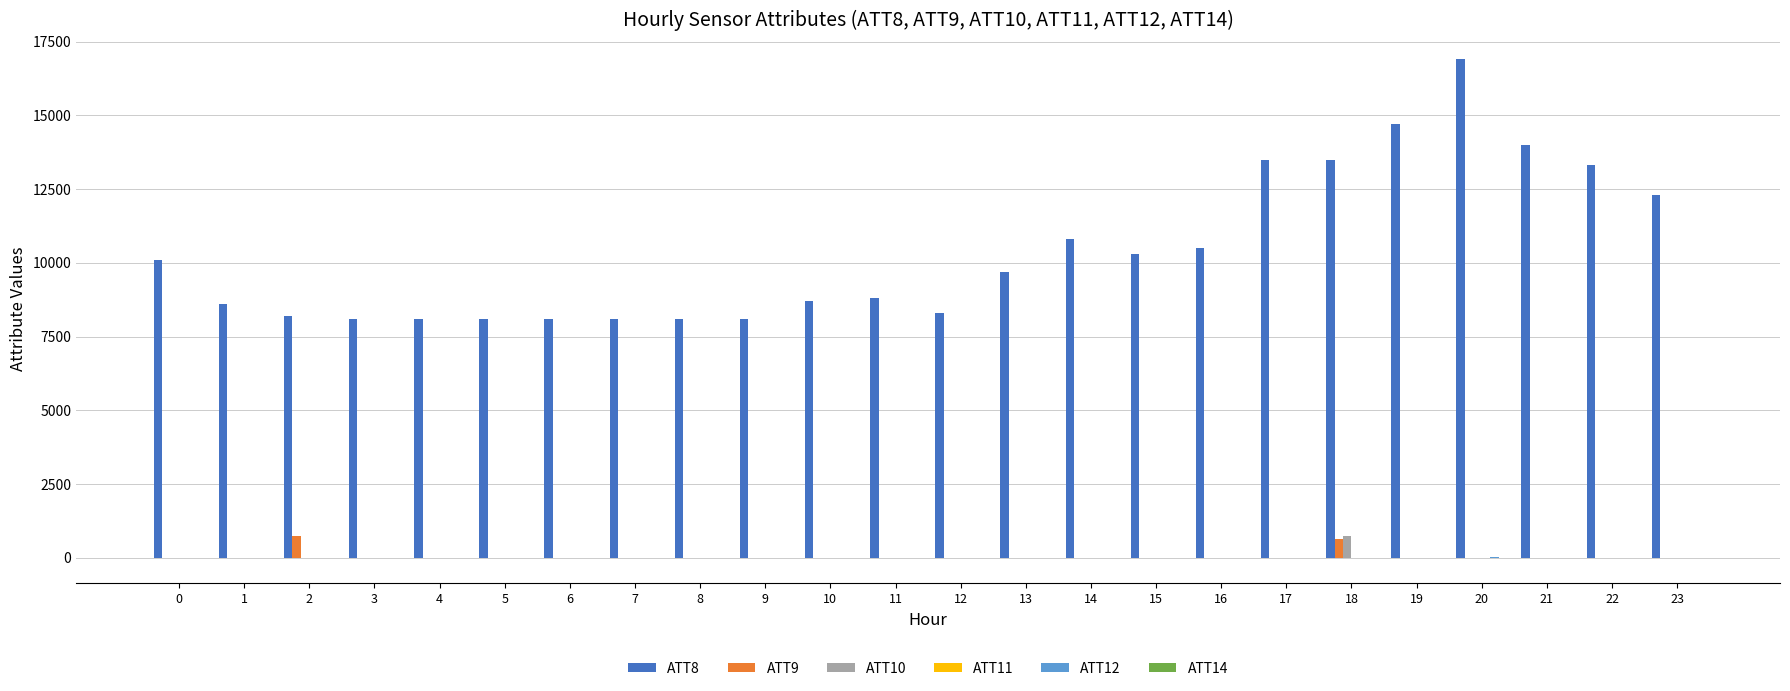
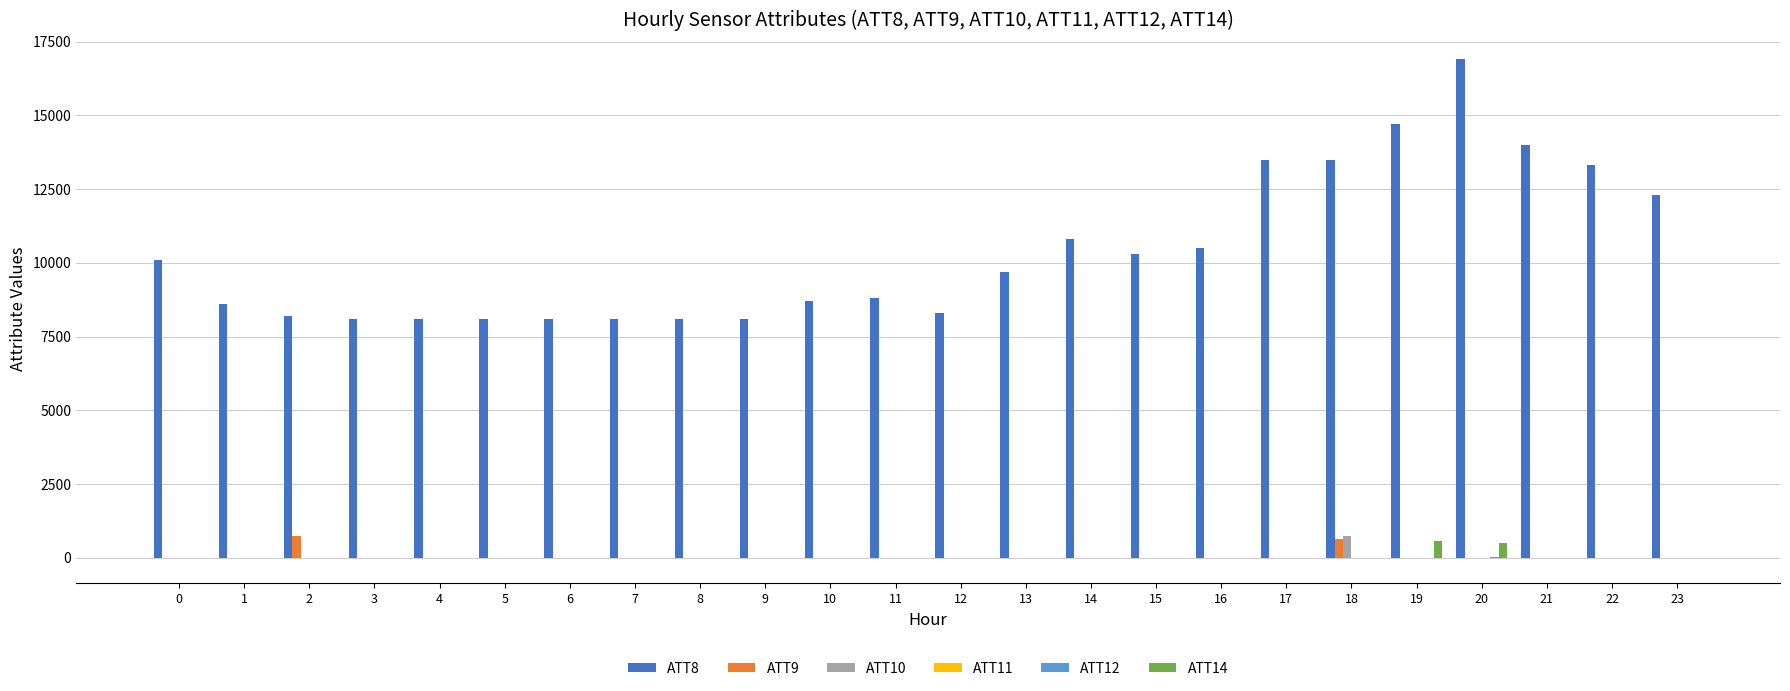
  {
    "ATT9": {
      "2": 700,
      "18": 600
    },
    "ATT10": {
      "18": 700
    },
    "ATT14": {
-     "19": 0,
-     "20": 0
+     "19": 600,
+     "20": 500
    }
  }
